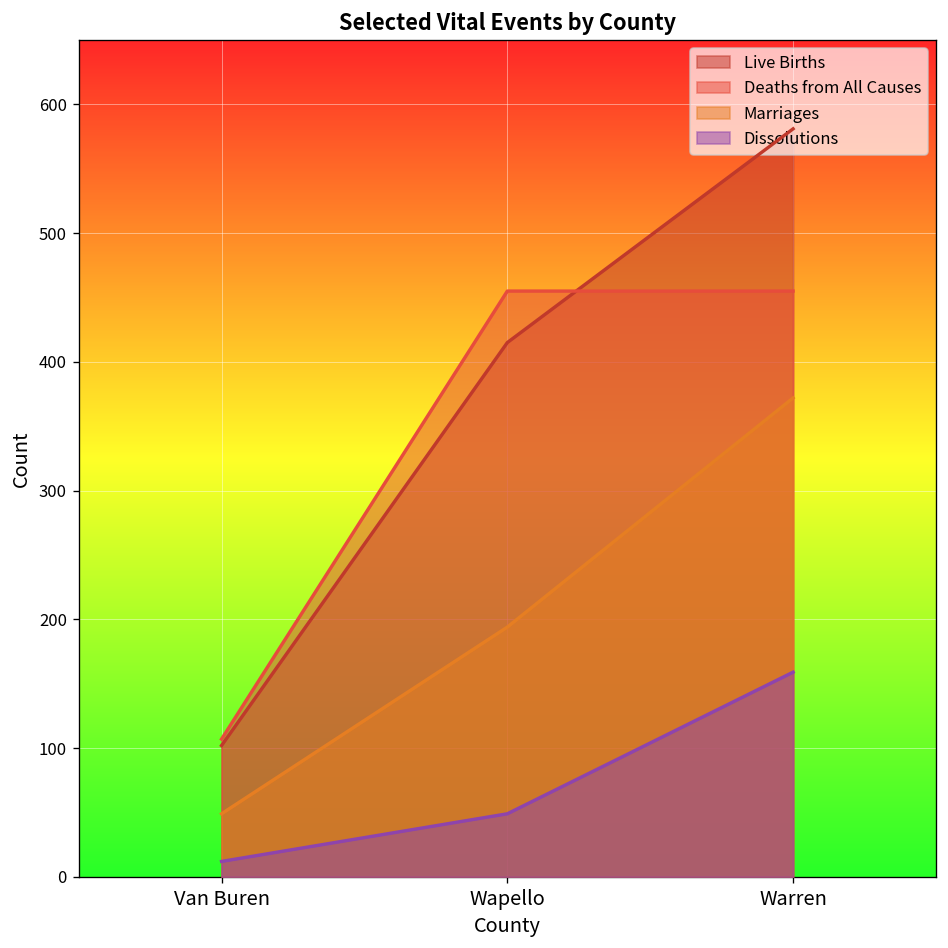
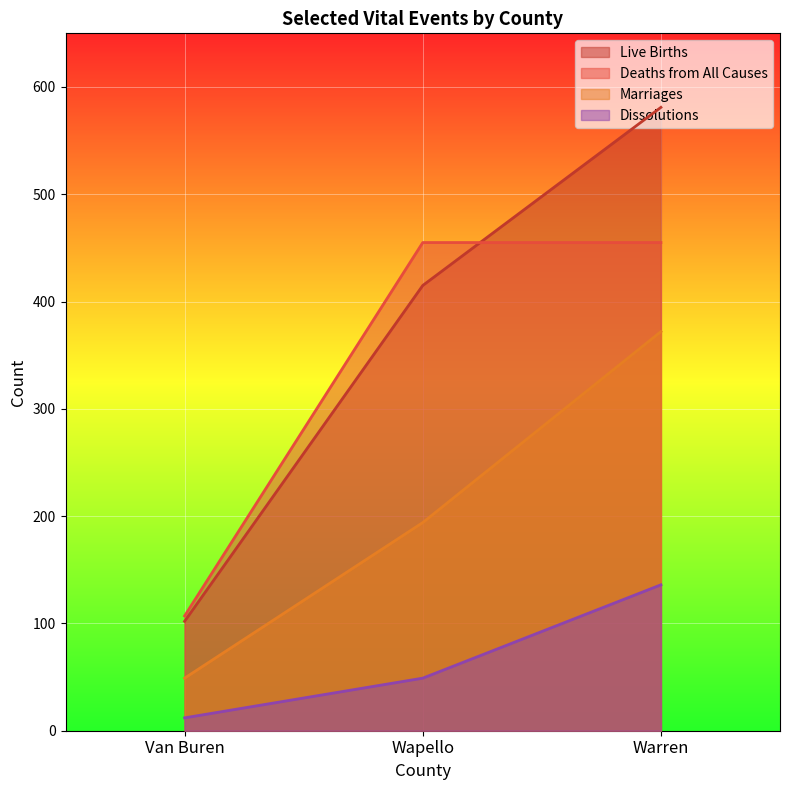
  {
    "Dissolutions": {
      "Van Buren": 12,
      "Wapello": 49,
-     "Warren": 159
+     "Warren": 136
    }
  }
